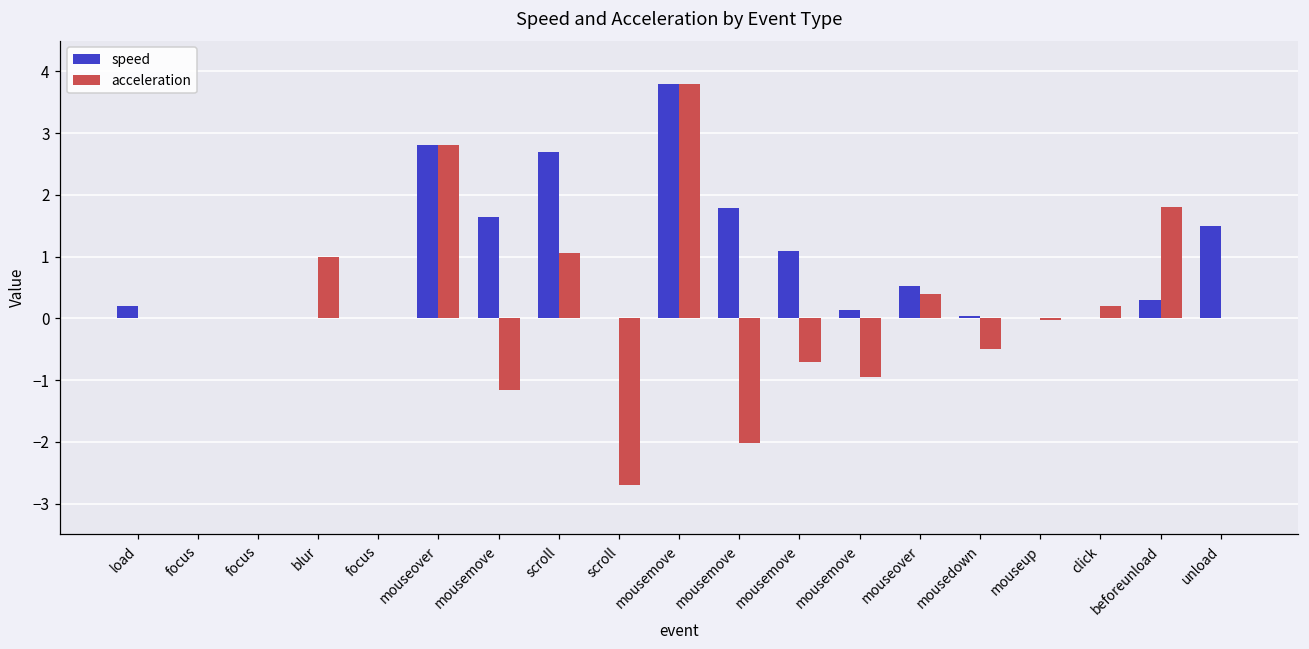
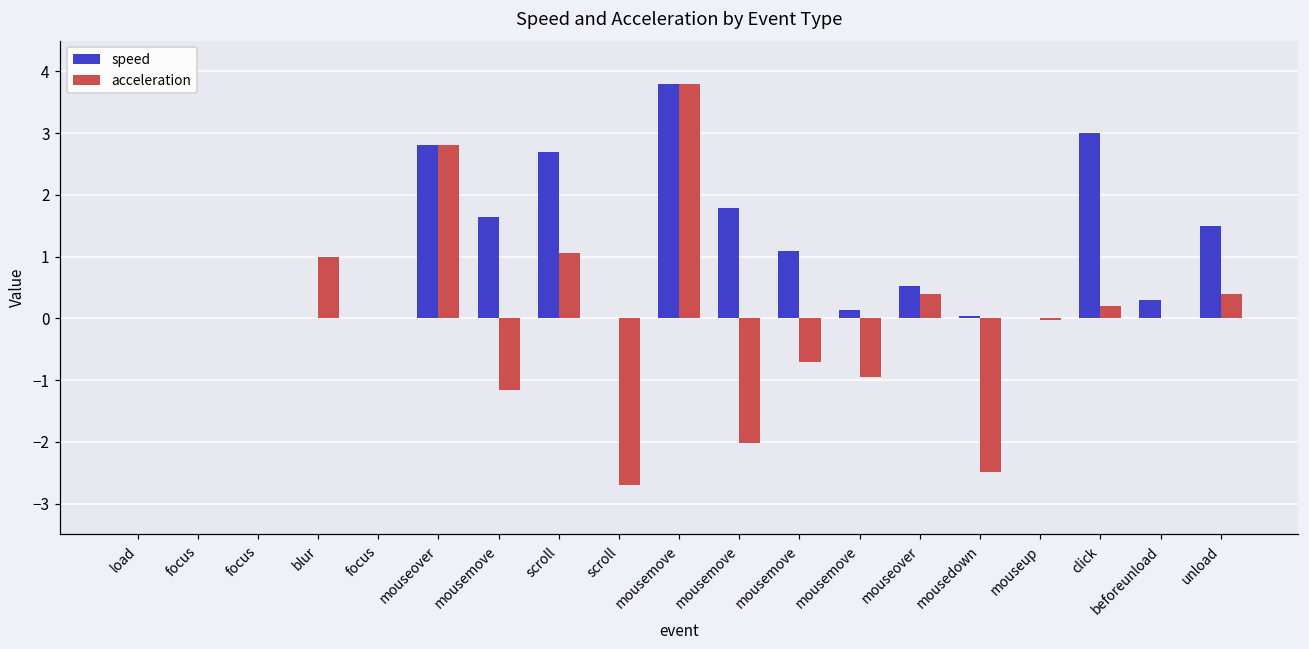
  {
    "speed": {
-     "load": 0.2,
+     "load": 0.0,
      "blur": 0.0,
      "mouseup": 0.0,
-     "click": 0,
+     "click": 3,
      "beforeunload": 0.3,
      "unload": 1.5
    },
    "acceleration": {
      "load": 0.0,
      "blur": 1.0,
-     "mousedown": -0.5,
+     "mousedown": -2.5,
      "click": 0.2,
-     "beforeunload": 1.8,
-     "unload": 0.0
+     "beforeunload": 0.0,
+     "unload": 0.4
    }
  }
